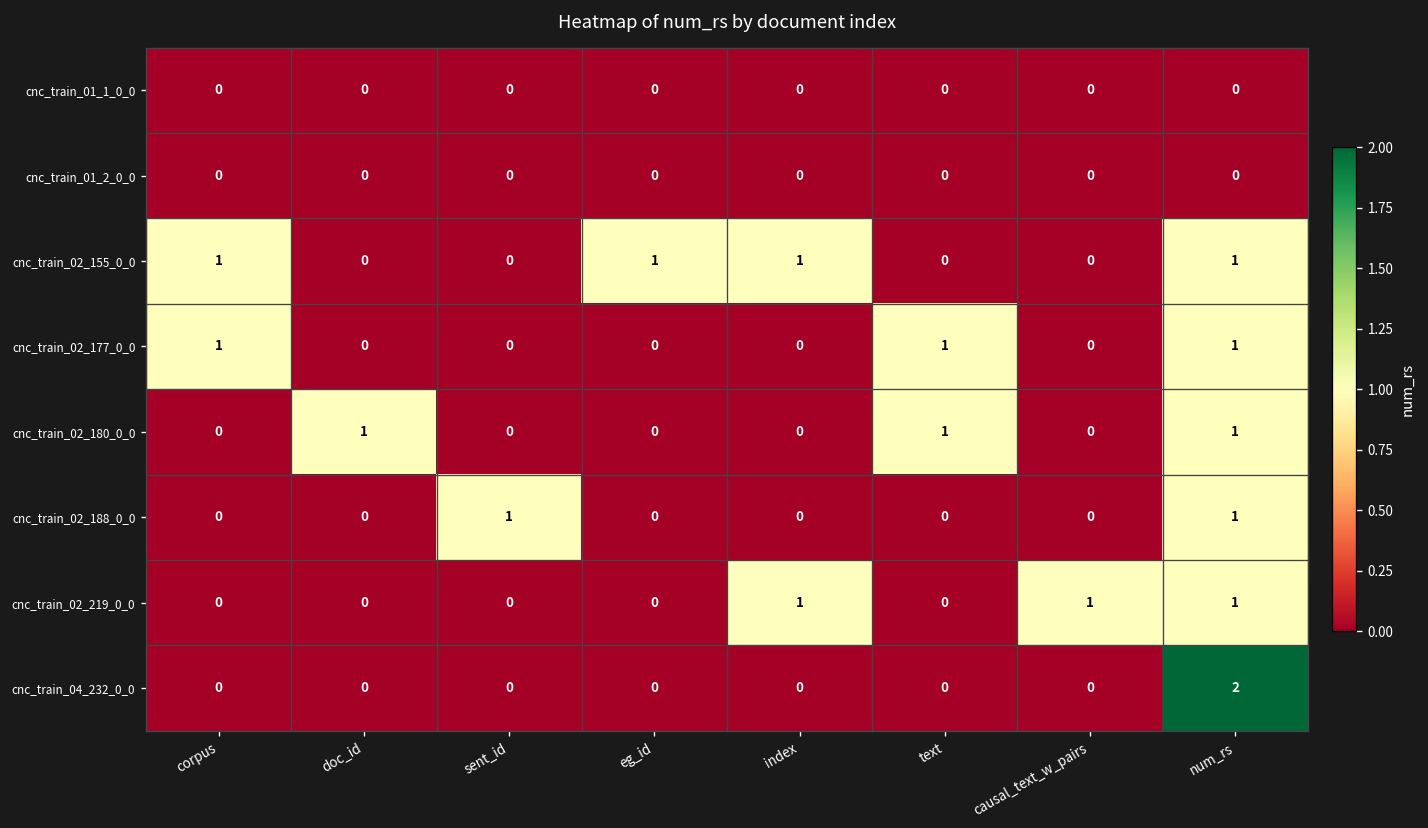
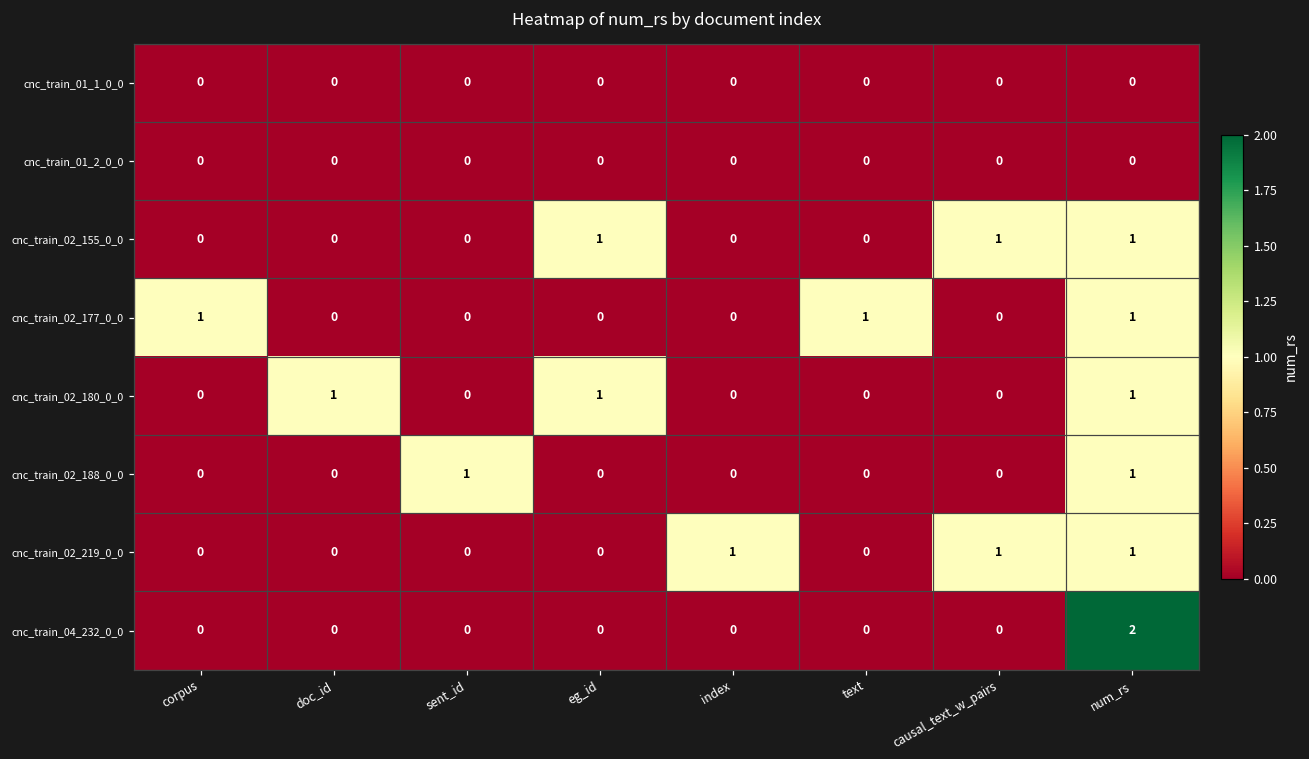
  {
    "cnc_train_01_1_0_0": {
      "corpus": 0,
      "doc_id": 0,
      "sent_id": 0,
      "eg_id": 0,
      "index": 0,
      "text": 0,
      "causal_text_w_pairs": 0,
      "num_rs": 0
    },
    "cnc_train_01_2_0_0": {
      "corpus": 0,
      "doc_id": 0,
      "sent_id": 0,
      "eg_id": 0,
      "index": 0,
      "text": 0,
      "causal_text_w_pairs": 0,
      "num_rs": 0
    },
    "cnc_train_02_155_0_0": {
-     "corpus": 1,
+     "corpus": 0,
      "doc_id": 0,
      "sent_id": 0,
      "eg_id": 1,
-     "index": 1,
+     "index": 0,
      "text": 0,
-     "causal_text_w_pairs": 0,
+     "causal_text_w_pairs": 1,
      "num_rs": 1
    },
    "cnc_train_02_177_0_0": {
      "corpus": 1,
      "doc_id": 0,
      "sent_id": 0,
      "eg_id": 0,
      "index": 0,
      "text": 1,
      "causal_text_w_pairs": 0,
      "num_rs": 1
    },
    "cnc_train_02_180_0_0": {
      "corpus": 0,
      "doc_id": 1,
      "sent_id": 0,
-     "eg_id": 0,
+     "eg_id": 1,
      "index": 0,
-     "text": 1,
+     "text": 0,
      "causal_text_w_pairs": 0,
      "num_rs": 1
    },
    "cnc_train_02_188_0_0": {
      "corpus": 0,
      "doc_id": 0,
      "sent_id": 1,
      "eg_id": 0,
      "index": 0,
      "text": 0,
      "causal_text_w_pairs": 0,
      "num_rs": 1
    },
    "cnc_train_02_219_0_0": {
      "corpus": 0,
      "doc_id": 0,
      "sent_id": 0,
      "eg_id": 0,
      "index": 1,
      "text": 0,
      "causal_text_w_pairs": 1,
      "num_rs": 1
    },
    "cnc_train_04_232_0_0": {
      "corpus": 0,
      "doc_id": 0,
      "sent_id": 0,
      "eg_id": 0,
      "index": 0,
      "text": 0,
      "causal_text_w_pairs": 0,
      "num_rs": 2
    }
  }
